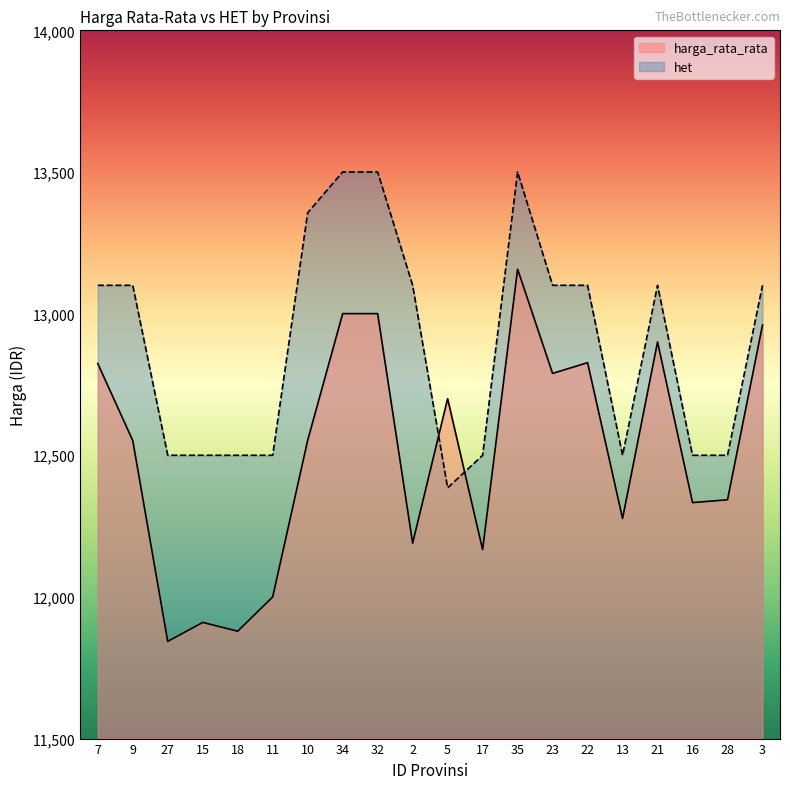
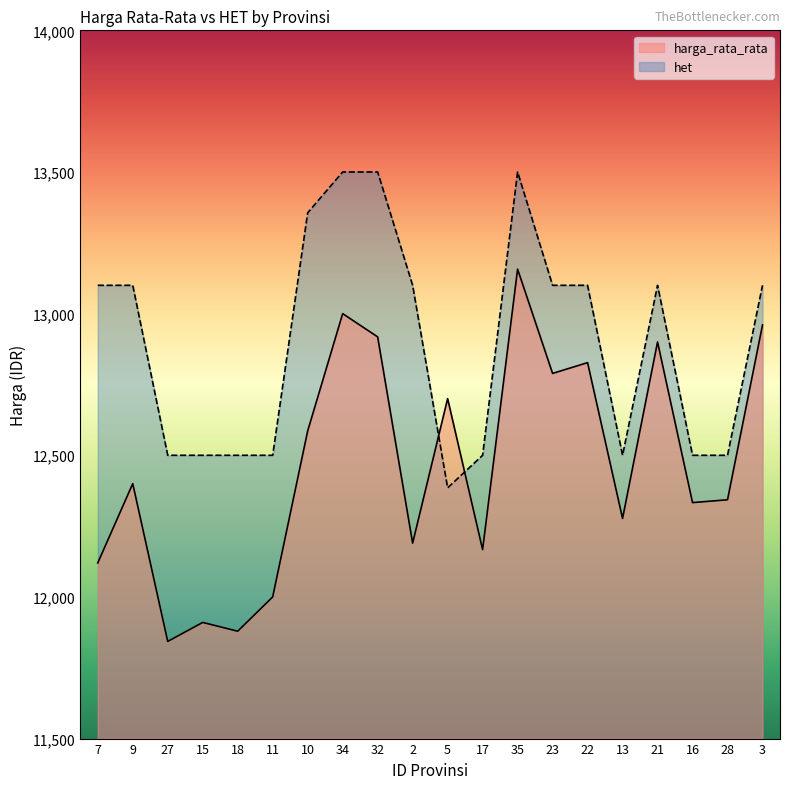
  {
    "harga_rata_rata": {
-     "7": "12,820",
-     "9": "12,550",
+     "7": "12,120",
+     "9": "12,400",
      "27": "11,840",
      "15": "11,910",
      "18": "11,880",
      "11": "12,000",
-     "10": "12,550",
+     "10": "12,590",
      "34": "13,000",
-     "32": "13,000",
+     "32": "12,920",
      "2": "12,190",
      "5": "12,700",
      "17": "12,170",
      "35": "13,160",
      "23": "12,790",
      "22": "12,830",
      "13": "12,280",
      "21": "12,900",
      "16": "12,330",
      "28": "12,340",
      "3": "12,960"
    },
    "het": {
      "7": "13,100",
      "9": "13,100",
      "27": "12,500",
      "15": "12,500",
      "18": "12,500",
      "11": "12,500",
      "10": "13,360",
      "34": "13,500",
      "32": "13,500",
      "2": "13,100",
      "5": "12,390",
      "17": "12,500",
      "35": "13,500",
      "23": "13,100",
      "22": "13,100",
      "13": "12,500",
      "21": "13,100",
      "16": "12,500",
      "28": "12,500",
      "3": "13,100"
    }
  }
